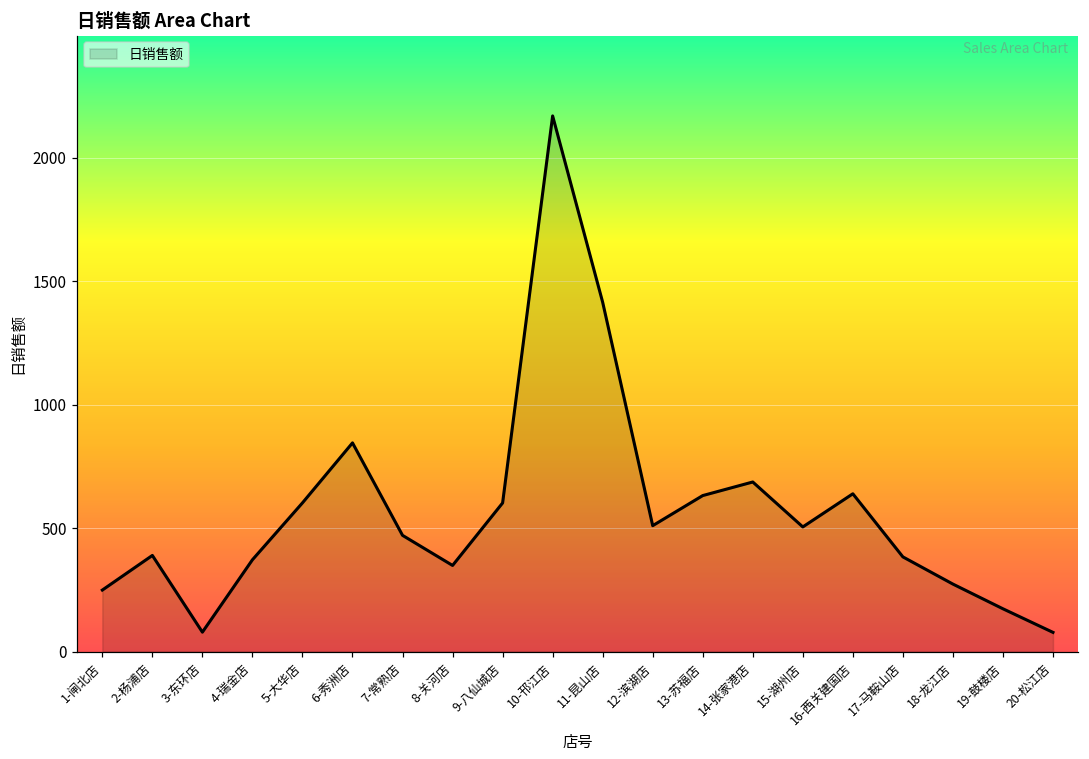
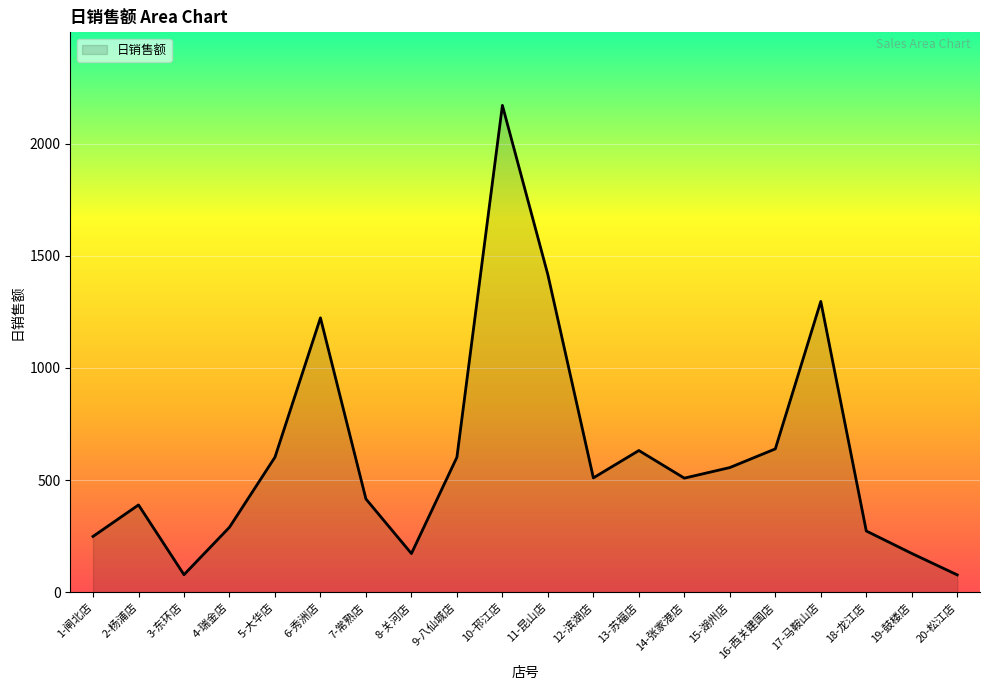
  {
    "1-闸北店": 250,
    "2-杨浦店": 390,
    "3-东环店": 80,
-   "4-瑞金店": 370,
+   "4-瑞金店": 290,
    "5-大华店": 600,
-   "6-秀洲店": 850,
-   "7-常熟店": 470,
-   "8-关河店": 350,
+   "6-秀洲店": 1220,
+   "7-常熟店": 420,
+   "8-关河店": 170,
    "9-八仙城店": 600,
    "10-邗江店": 2170,
    "11-昆山店": 1420,
    "12-滨湖店": 510,
    "13-苏福店": 630,
-   "14-张家港店": 690,
-   "15-湖州店": 510,
+   "14-张家港店": 510,
+   "15-湖州店": 560,
    "16-西关建国店": 640,
-   "17-马鞍山店": 380,
+   "17-马鞍山店": 1300,
    "18-龙江店": 270,
    "19-鼓楼店": 170,
    "20-松江店": 80
  }
